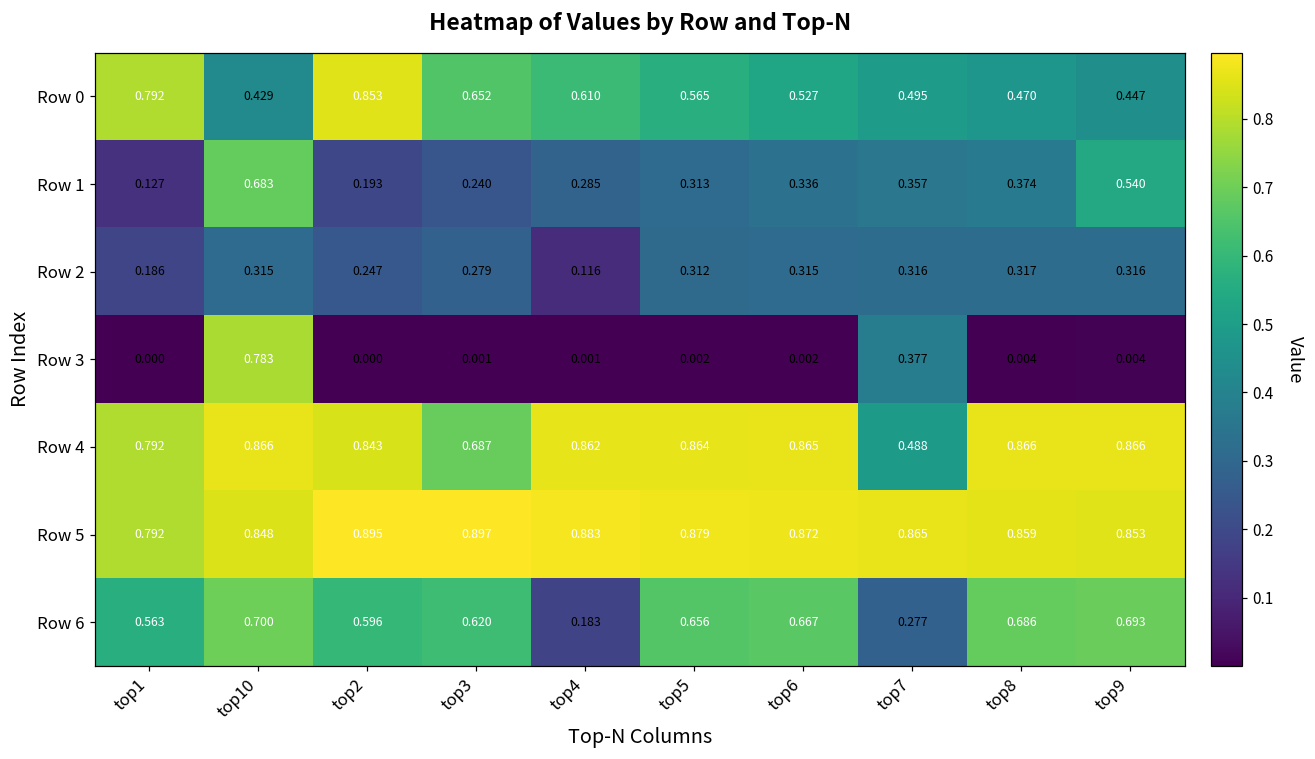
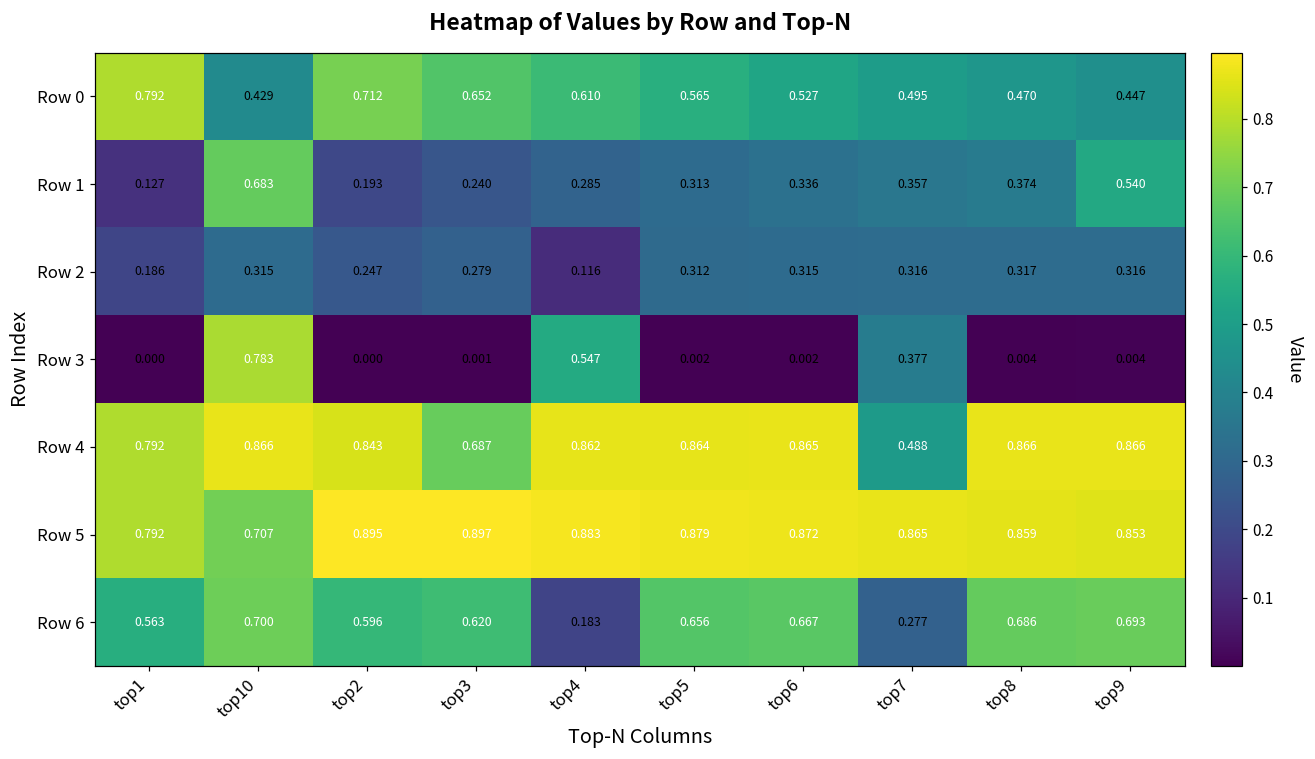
  {
    "Row 0": {
      "top1": 0.792,
      "top10": 0.429,
-     "top2": 0.853,
+     "top2": 0.712,
      "top3": 0.652,
      "top4": 0.610,
      "top5": 0.565,
      "top6": 0.527,
      "top7": 0.495,
      "top8": 0.470,
      "top9": 0.447
    },
    "Row 1": {
      "top1": 0.127,
      "top10": 0.683,
      "top2": 0.193,
      "top3": 0.240,
      "top4": 0.285,
      "top5": 0.313,
      "top6": 0.336,
      "top7": 0.357,
      "top8": 0.374,
      "top9": 0.540
    },
    "Row 2": {
      "top1": 0.186,
      "top10": 0.315,
      "top2": 0.247,
      "top3": 0.279,
      "top4": 0.116,
      "top5": 0.312,
      "top6": 0.315,
      "top7": 0.316,
      "top8": 0.317,
      "top9": 0.316
    },
    "Row 3": {
      "top1": 0.000,
      "top10": 0.783,
      "top2": 0.000,
      "top3": 0.001,
-     "top4": 0.001,
+     "top4": 0.547,
      "top5": 0.002,
      "top6": 0.002,
      "top7": 0.377,
      "top8": 0.004,
      "top9": 0.004
    },
    "Row 4": {
      "top1": 0.792,
      "top10": 0.866,
      "top2": 0.843,
      "top3": 0.687,
      "top4": 0.862,
      "top5": 0.864,
      "top6": 0.865,
      "top7": 0.488,
      "top8": 0.866,
      "top9": 0.866
    },
    "Row 5": {
      "top1": 0.792,
-     "top10": 0.848,
+     "top10": 0.707,
      "top2": 0.895,
      "top3": 0.897,
      "top4": 0.883,
      "top5": 0.879,
      "top6": 0.872,
      "top7": 0.865,
      "top8": 0.859,
      "top9": 0.853
    },
    "Row 6": {
      "top1": 0.563,
      "top10": 0.700,
      "top2": 0.596,
      "top3": 0.620,
      "top4": 0.183,
      "top5": 0.656,
      "top6": 0.667,
      "top7": 0.277,
      "top8": 0.686,
      "top9": 0.693
    }
  }
